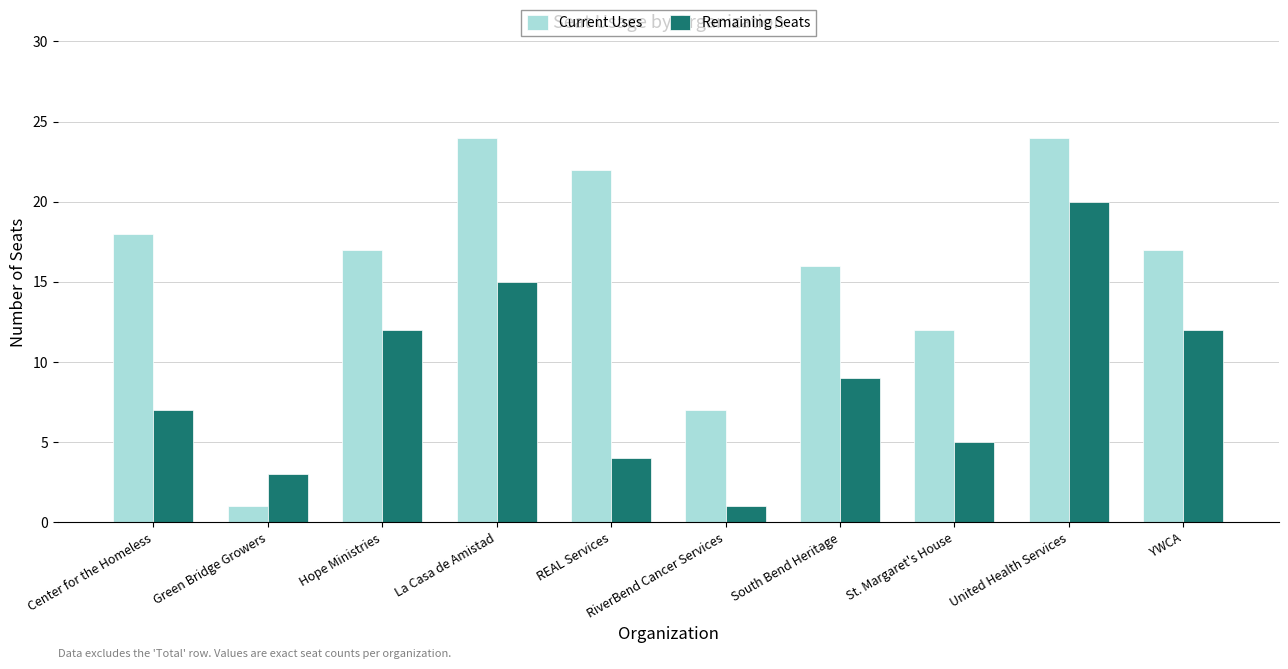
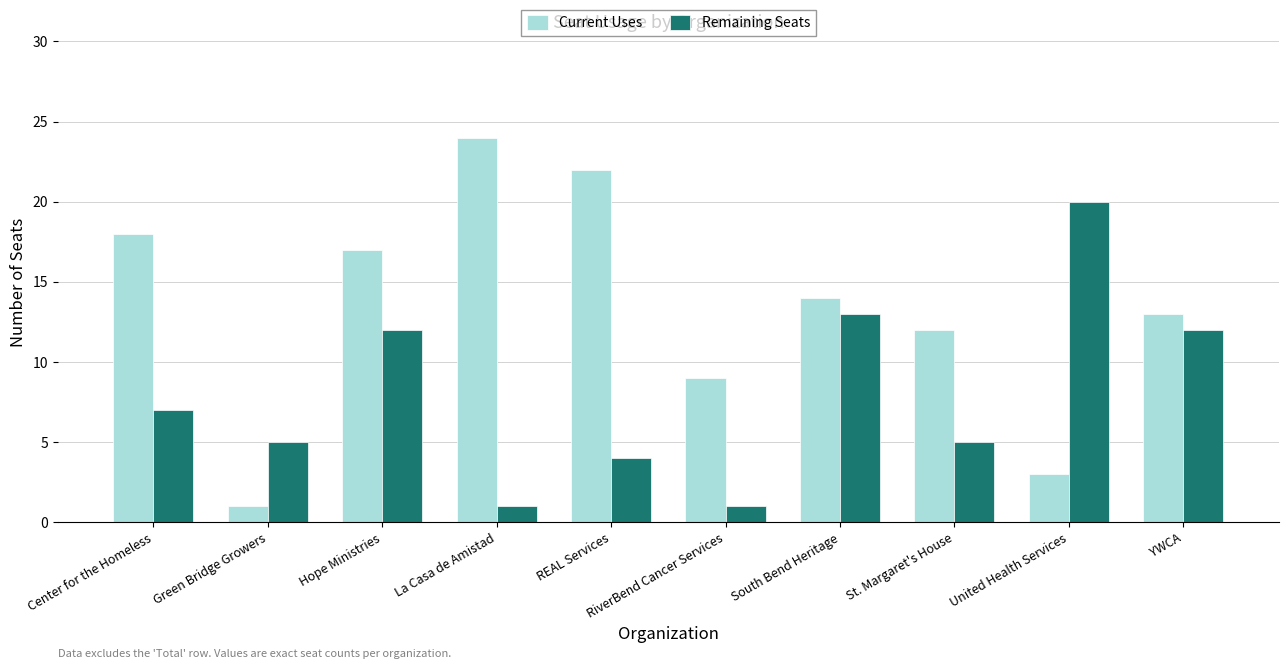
  {
    "Current Uses": {
      "Center for the Homeless": 18,
      "Green Bridge Growers": 1,
      "Hope Ministries": 17,
      "La Casa de Amistad": 24,
      "REAL Services": 22,
-     "RiverBend Cancer Services": 7,
-     "South Bend Heritage": 16,
+     "RiverBend Cancer Services": 9,
+     "South Bend Heritage": 14,
      "St. Margaret's House": 12,
-     "United Health Services": 24,
-     "YWCA": 17
+     "United Health Services": 3,
+     "YWCA": 13
    },
    "Remaining Seats": {
      "Center for the Homeless": 7,
-     "Green Bridge Growers": 3,
+     "Green Bridge Growers": 5,
      "Hope Ministries": 12,
-     "La Casa de Amistad": 15,
+     "La Casa de Amistad": 1,
      "REAL Services": 4,
      "RiverBend Cancer Services": 1,
-     "South Bend Heritage": 9,
+     "South Bend Heritage": 13,
      "St. Margaret's House": 5,
      "United Health Services": 20,
      "YWCA": 12
    }
  }
